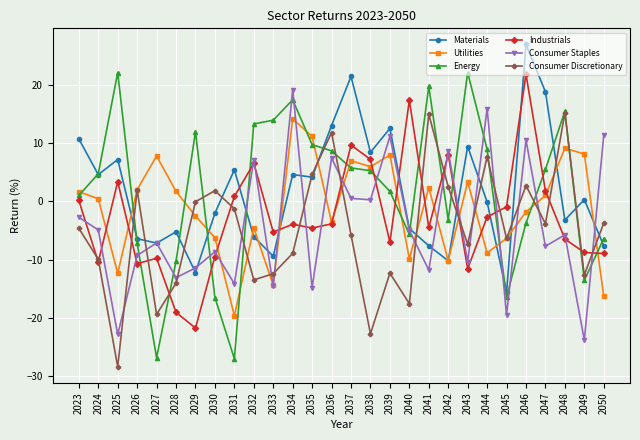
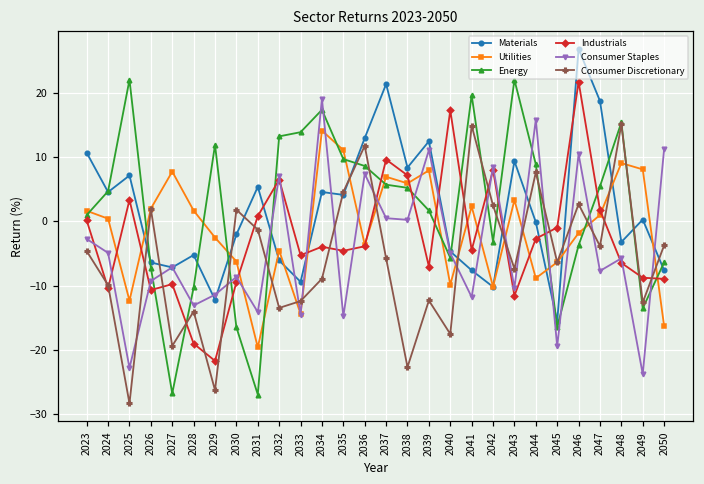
  {
    "Materials": {
      "2023": 11,
      "2025": 7,
      "2026": -6,
      "2028": -5,
      "2029": -12,
      "2030": -2,
      "2031": 5,
      "2032": -6,
      "2033": -9,
      "2034": 5,
      "2035": 4,
      "2036": 13,
      "2037": 21,
      "2038": 8,
      "2039": 13,
      "2041": -8,
      "2043": 9,
      "2044": 0,
      "2045": -16,
      "2047": 19,
      "2048": -3,
      "2049": 0,
      "2050": -8
    },
    "Utilities": {
      "2023": 2,
      "2024": 0,
      "2025": -12,
      "2027": 8,
      "2028": 2,
      "2029": -3,
      "2030": -6,
      "2031": -20,
      "2032": -5,
      "2034": 14,
      "2035": 11,
      "2037": 7,
      "2038": 6,
      "2039": 8,
      "2040": -10,
      "2041": 2,
      "2043": 3,
      "2044": -9,
      "2046": -2,
      "2047": 1,
      "2048": 9,
      "2049": 8,
      "2050": -16
    },
    "Energy": {
      "2023": 1,
      "2025": 22,
      "2026": -7,
      "2027": -27,
      "2028": -10,
      "2029": 12,
      "2030": -17,
      "2031": -27,
      "2032": 13,
      "2033": 14,
      "2034": 17,
      "2035": 10,
      "2036": 9,
      "2037": 6,
      "2038": 5,
      "2039": 2,
      "2040": -6,
      "2041": 20,
      "2042": -3,
      "2044": 9,
      "2045": -16,
      "2046": -4,
      "2047": 5,
      "2049": -14,
      "2050": -6
    },
    "Industrials": {
      "2023": 0,
      "2024": -10,
      "2025": 3,
      "2026": -11,
      "2027": -10,
      "2028": -19,
      "2029": -22,
      "2030": -9,
      "2031": 1,
      "2032": 7,
      "2033": -5,
      "2034": -4,
      "2035": -5,
      "2037": 10,
      "2038": 7,
      "2039": -7,
      "2040": 17,
      "2041": -4,
      "2042": 8,
      "2043": -12,
      "2044": -3,
      "2045": -1,
      "2047": 2,
      "2048": -6,
      "2049": -9,
      "2050": -9
    },
    "Consumer Staples": {
      "2023": -3,
      "2024": -5,
      "2025": -23,
      "2026": -9,
      "2028": -13,
      "2029": -11,
      "2030": -9,
      "2031": -14,
      "2032": 7,
      "2034": 19,
      "2035": -15,
      "2036": 7,
      "2037": 1,
      "2038": 0,
      "2039": 11,
      "2041": -12,
      "2042": 9,
      "2043": -10,
      "2044": 16,
      "2045": -19,
      "2046": 11,
      "2047": -8,
      "2048": -6,
      "2049": -24,
      "2050": 11
    },
    "Consumer Discretionary": {
      "2023": -5,
      "2024": -10,
      "2025": -28,
      "2027": -19,
      "2028": -14,
-     "2029": 0,
+     "2029": -26,
      "2030": 2,
      "2031": -1,
      "2032": -13,
      "2033": -12,
      "2034": -9,
      "2035": 5,
      "2036": 12,
      "2037": -6,
      "2038": -23,
      "2039": -12,
      "2040": -18,
      "2041": 15,
      "2042": 3,
      "2043": -7,
      "2044": 8,
      "2046": 3,
      "2047": -4,
      "2049": -13,
      "2050": -4
    }
  }
